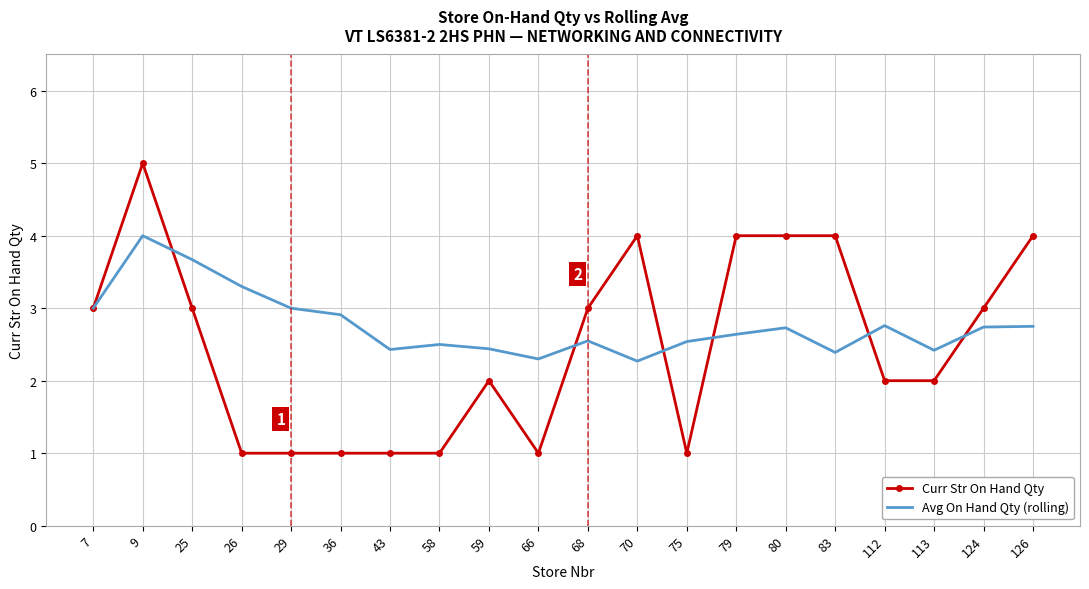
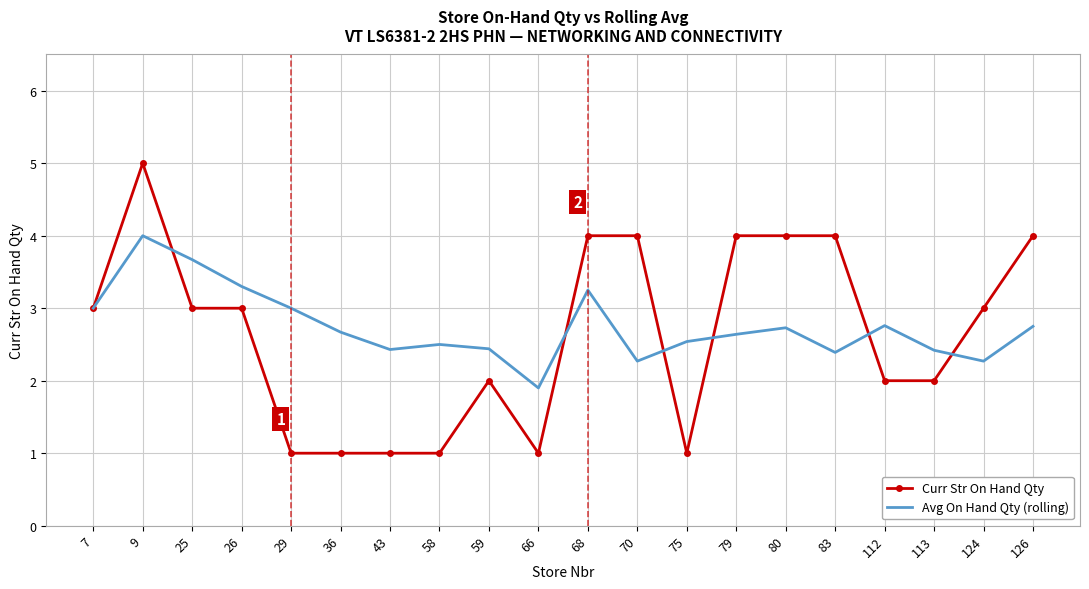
  {
    "Curr Str On Hand Qty": {
      "9": 5,
      "25": 3,
-     "26": 1,
+     "26": 3,
      "36": 1,
      "43": 1,
      "58": 1,
      "59": 2,
      "66": 1,
-     "68": 3,
+     "68": 4,
      "70": 4,
      "75": 1,
      "79": 4,
      "80": 4,
      "83": 4,
      "112": 2,
      "113": 2,
      "124": 3,
      "126": 4
    },
    "Avg On Hand Qty (rolling)": {
      "9": 4.0,
      "25": 3.7,
      "26": 3.3,
      "29": 3.0,
-     "36": 2.9,
+     "36": 2.7,
      "43": 2.4,
      "58": 2.5,
      "59": 2.4,
-     "66": 2.3,
-     "68": 2.6,
+     "66": 1.9,
+     "68": 3.3,
      "70": 2.3,
      "75": 2.5,
      "79": 2.6,
      "80": 2.7,
      "83": 2.4,
      "112": 2.8,
      "113": 2.4,
-     "124": 2.7,
+     "124": 2.3,
      "126": 2.8
    }
  }
